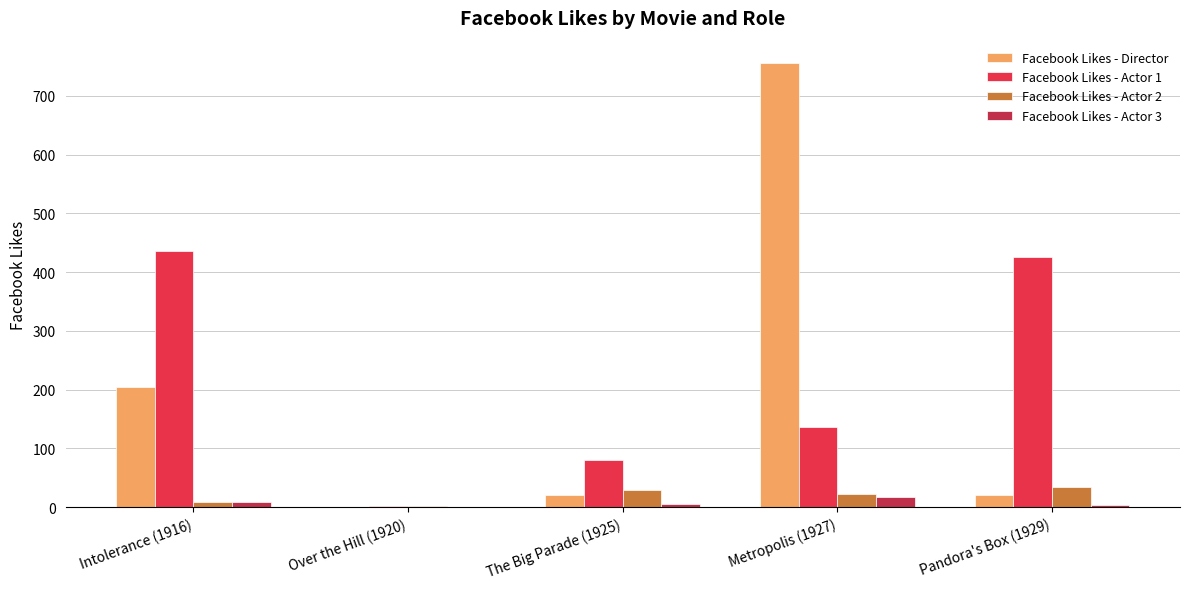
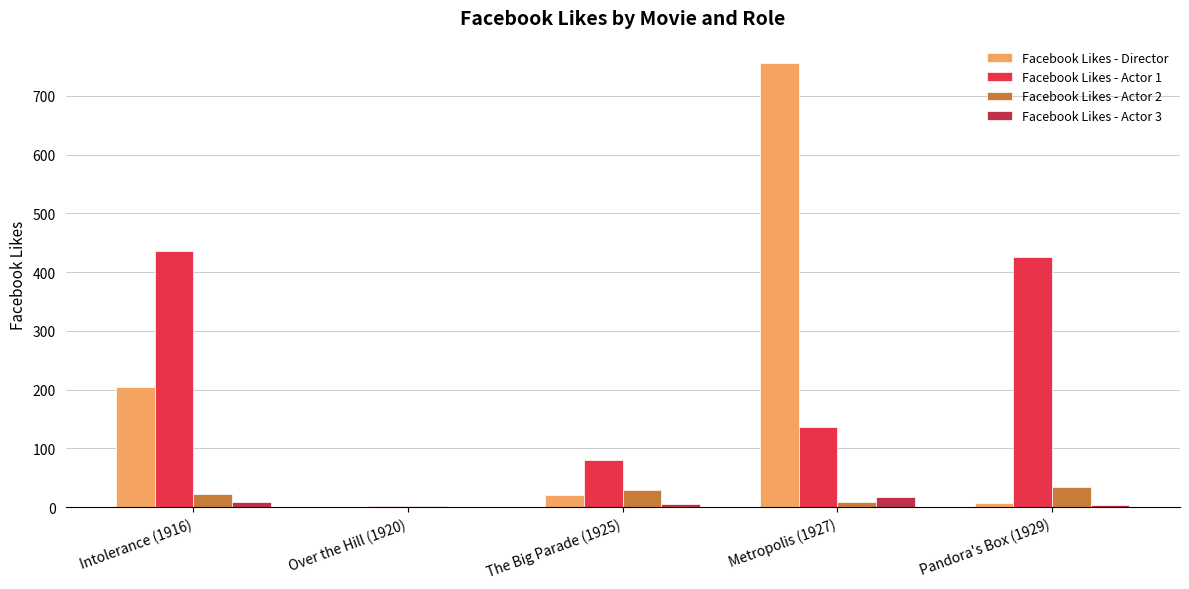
  {
    "Facebook Likes - Director": {
      "Intolerance (1916)": 200,
      "Over the Hill (1920)": 0,
      "The Big Parade (1925)": 20,
      "Metropolis (1927)": 760,
-     "Pandora's Box (1929)": 20
+     "Pandora's Box (1929)": 10
    },
    "Facebook Likes - Actor 2": {
-     "Intolerance (1916)": 10,
+     "Intolerance (1916)": 20,
      "The Big Parade (1925)": 30,
-     "Metropolis (1927)": 20,
+     "Metropolis (1927)": 10,
      "Pandora's Box (1929)": 30
    }
  }
